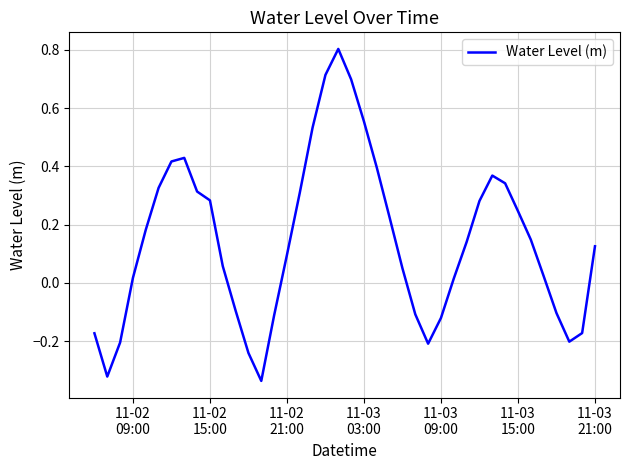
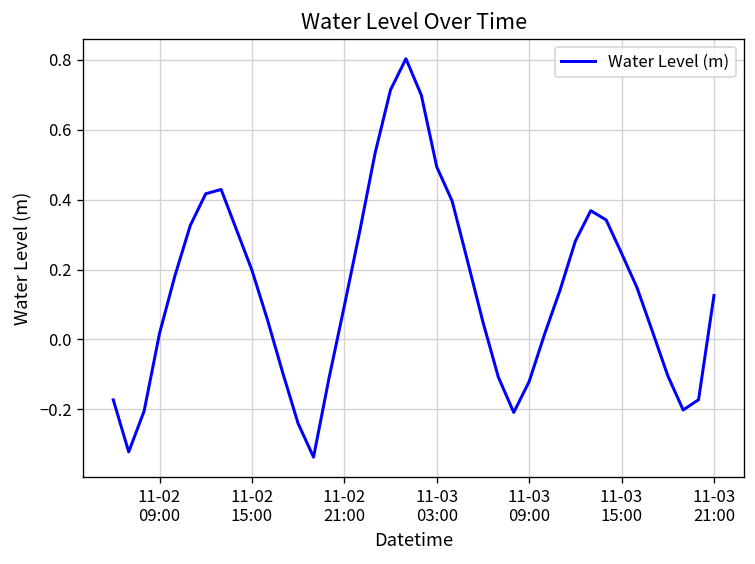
  {
    "11-02 09:00": 0.02,
-   "11-02 15:00": 0.28,
+   "11-02 15:00": 0.20,
    "11-02 21:00": 0.10,
-   "11-03 03:00": 0.55,
+   "11-03 03:00": 0.49,
    "11-03 09:00": -0.12,
    "11-03 15:00": 0.25,
    "11-03 21:00": 0.13
  }
